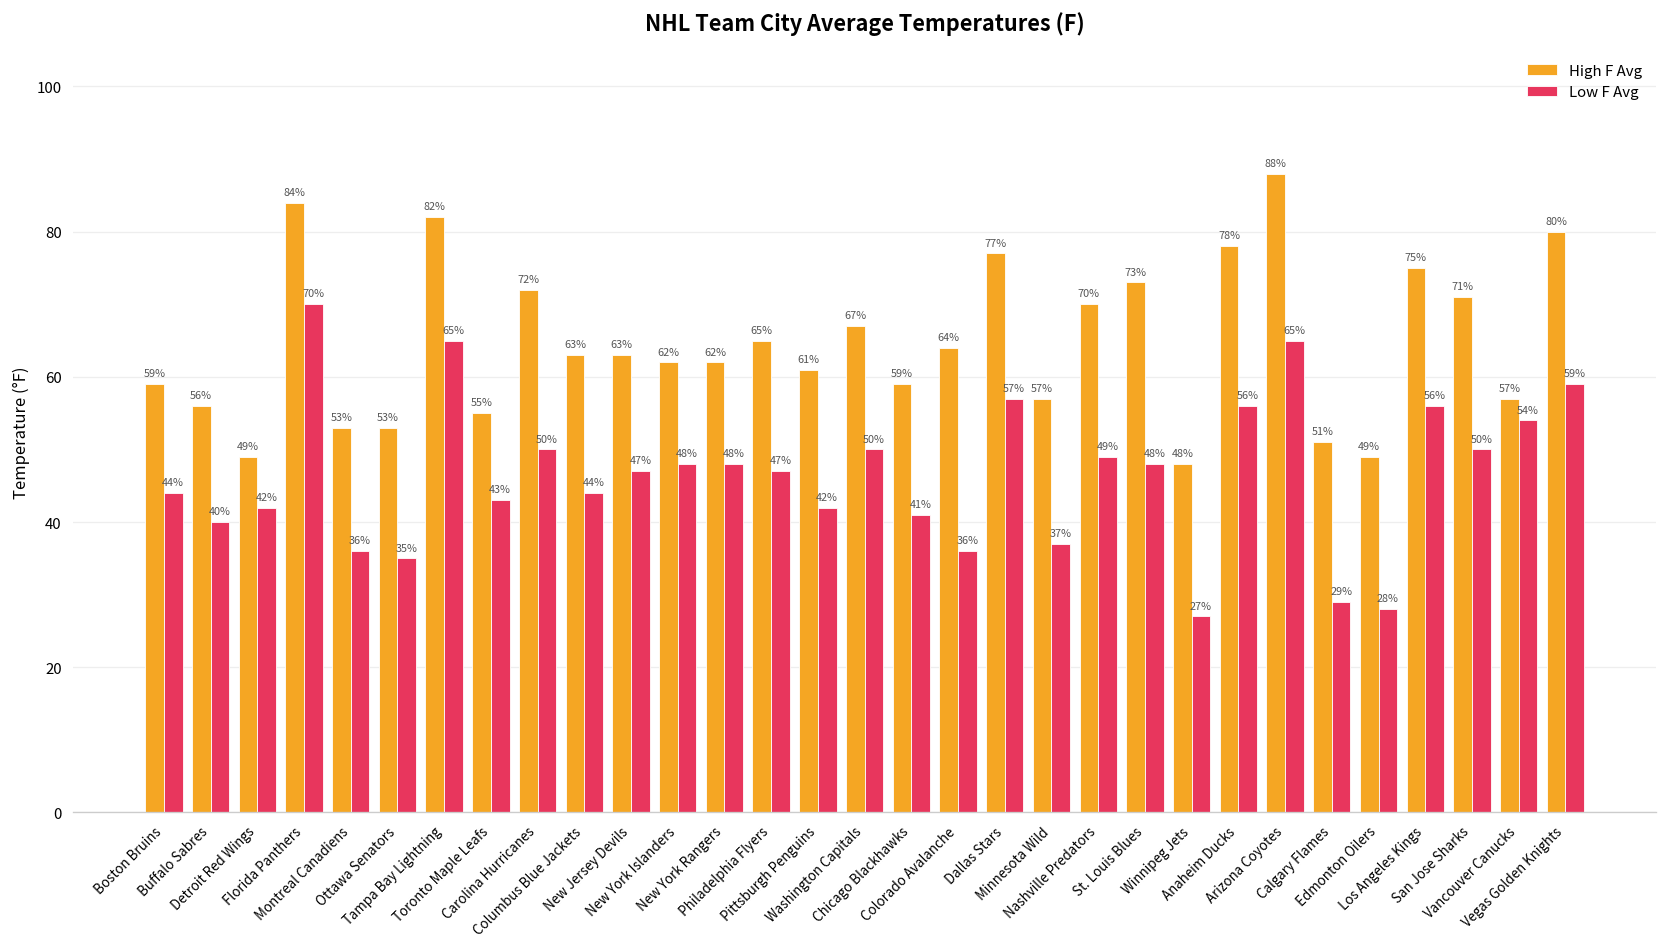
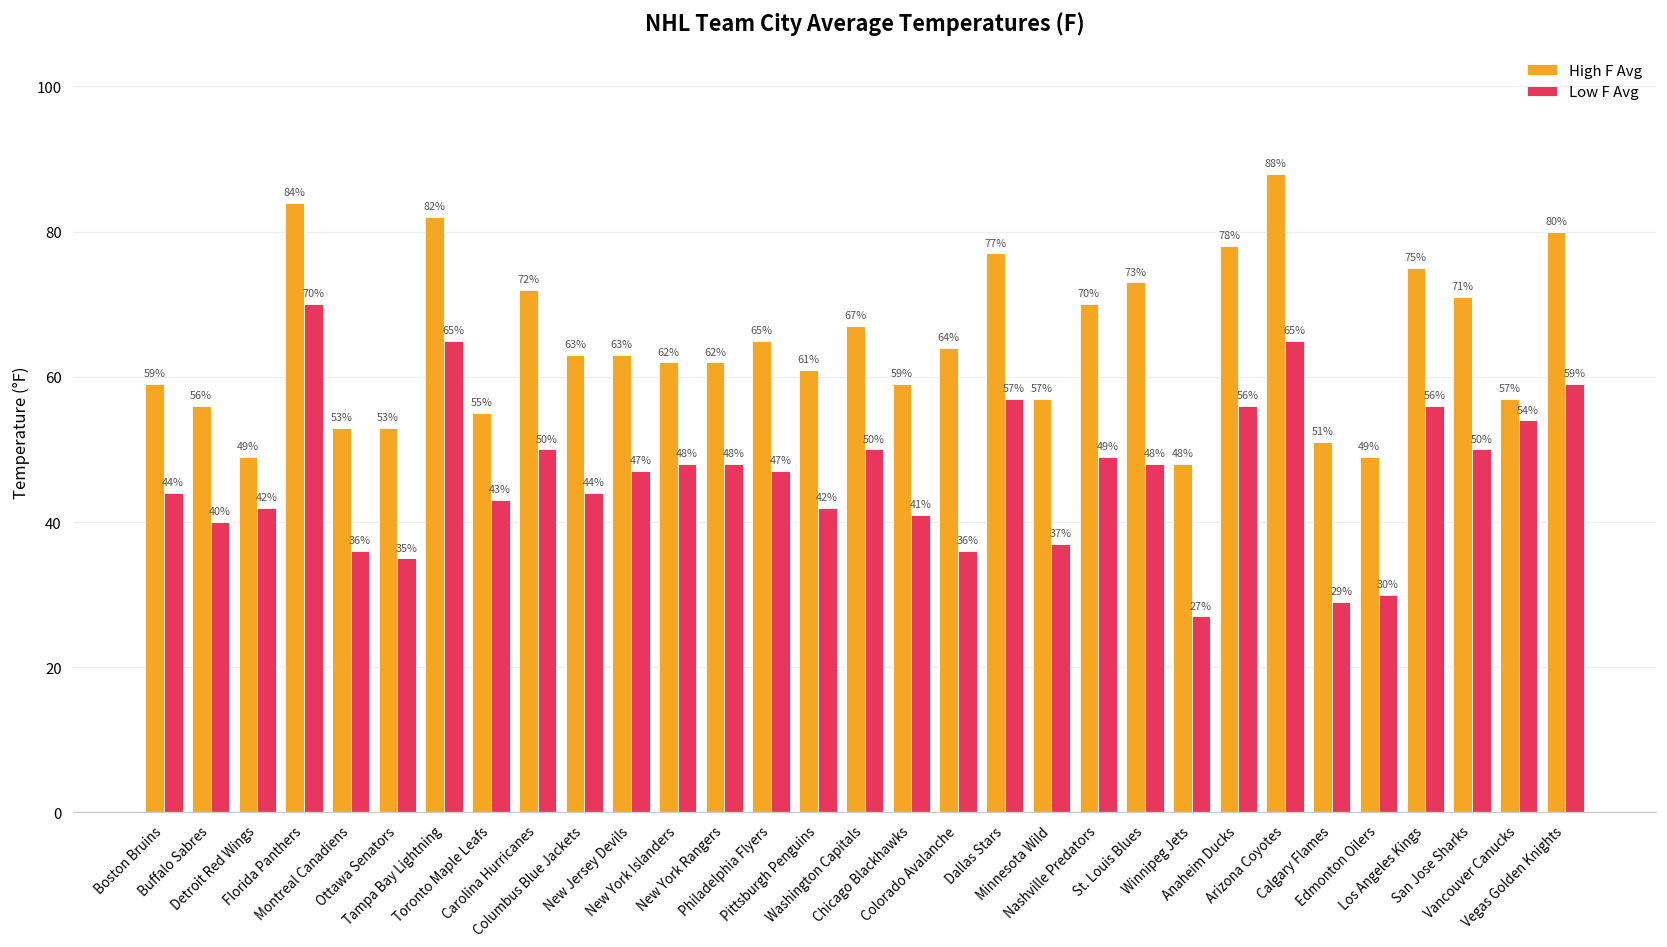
  {
    "High F Avg": {
      "Boston Bruins": "59%",
      "Buffalo Sabres": "56%",
      "Detroit Red Wings": "49%",
      "Florida Panthers": "84%",
      "Montreal Canadiens": "53%",
      "Ottawa Senators": "53%",
      "Tampa Bay Lightning": "82%",
      "Toronto Maple Leafs": "55%",
      "Carolina Hurricanes": "72%",
      "Columbus Blue Jackets": "63%",
      "New Jersey Devils": "63%",
      "New York Islanders": "62%",
      "New York Rangers": "62%",
      "Philadelphia Flyers": "65%",
      "Pittsburgh Penguins": "61%",
      "Washington Capitals": "67%",
      "Chicago Blackhawks": "59%",
      "Colorado Avalanche": "64%",
      "Dallas Stars": "77%",
      "Minnesota Wild": "57%",
      "Nashville Predators": "70%",
      "St. Louis Blues": "73%",
      "Winnipeg Jets": "48%",
      "Anaheim Ducks": "78%",
      "Arizona Coyotes": "88%",
      "Calgary Flames": "51%",
      "Edmonton Oilers": "49%",
      "Los Angeles Kings": "75%",
      "San Jose Sharks": "71%",
      "Vancouver Canucks": "57%",
      "Vegas Golden Knights": "80%"
    },
    "Low F Avg": {
      "Boston Bruins": "44%",
      "Buffalo Sabres": "40%",
      "Detroit Red Wings": "42%",
      "Florida Panthers": "70%",
      "Montreal Canadiens": "36%",
      "Ottawa Senators": "35%",
      "Tampa Bay Lightning": "65%",
      "Toronto Maple Leafs": "43%",
      "Carolina Hurricanes": "50%",
      "Columbus Blue Jackets": "44%",
      "New Jersey Devils": "47%",
      "New York Islanders": "48%",
      "New York Rangers": "48%",
      "Philadelphia Flyers": "47%",
      "Pittsburgh Penguins": "42%",
      "Washington Capitals": "50%",
      "Chicago Blackhawks": "41%",
      "Colorado Avalanche": "36%",
      "Dallas Stars": "57%",
      "Minnesota Wild": "37%",
      "Nashville Predators": "49%",
      "St. Louis Blues": "48%",
      "Winnipeg Jets": "27%",
      "Anaheim Ducks": "56%",
      "Arizona Coyotes": "65%",
      "Calgary Flames": "29%",
-     "Edmonton Oilers": "28%",
+     "Edmonton Oilers": "30%",
      "Los Angeles Kings": "56%",
      "San Jose Sharks": "50%",
      "Vancouver Canucks": "54%",
      "Vegas Golden Knights": "59%"
    }
  }
